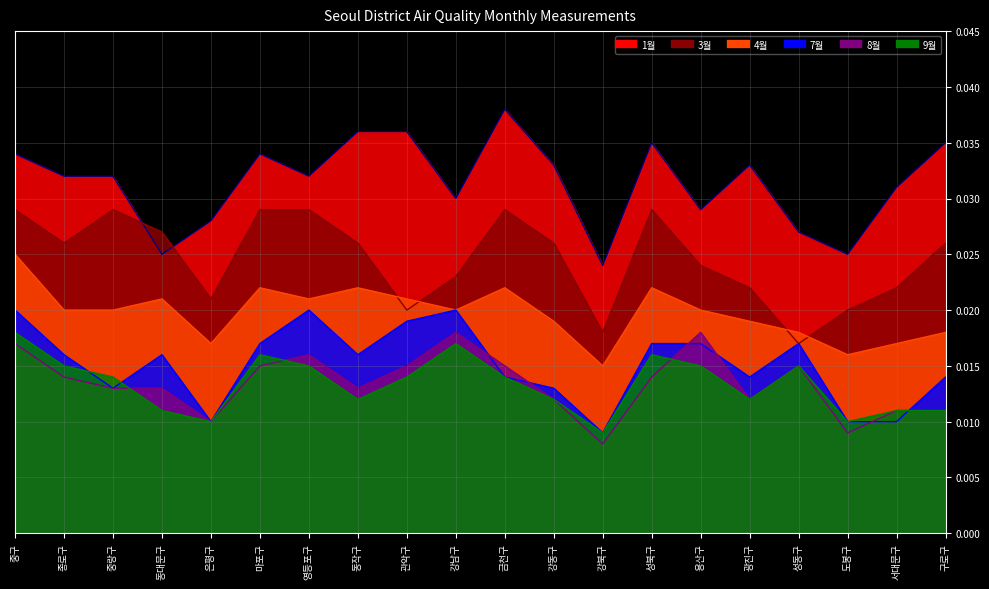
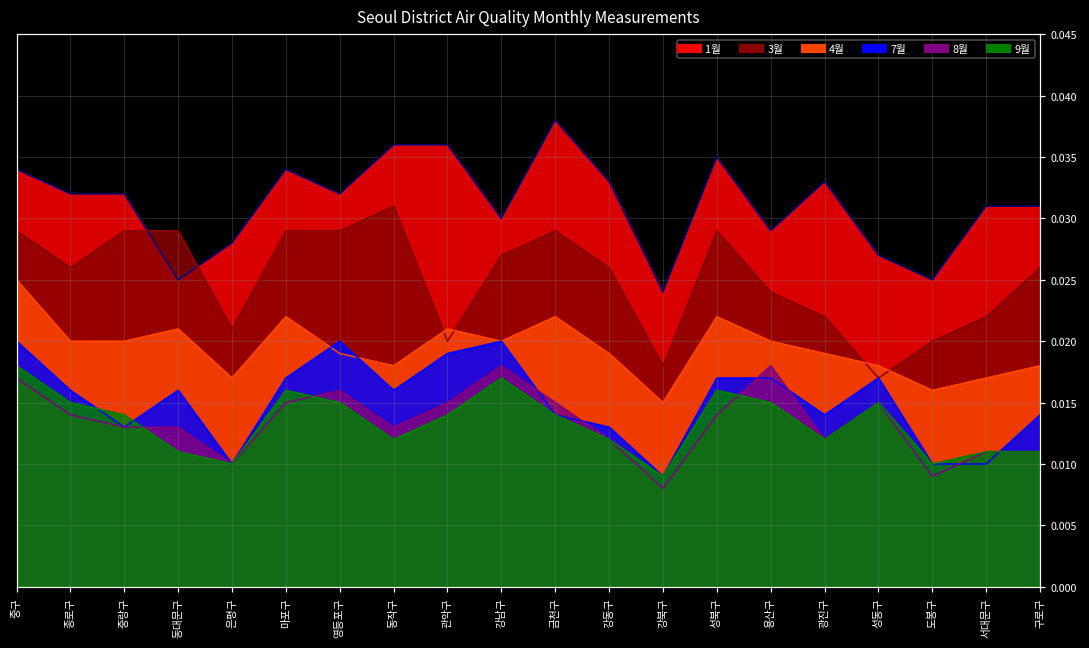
  {
    "1월": {
      "중구": 0.034,
      "종로구": 0.032,
      "중랑구": 0.032,
      "동대문구": 0.025,
      "은평구": 0.028,
      "마포구": 0.034,
      "영등포구": 0.032,
      "동작구": 0.036,
      "관악구": 0.036,
      "강남구": 0.030,
      "금천구": 0.038,
      "강동구": 0.033,
      "강북구": 0.024,
      "성북구": 0.035,
      "용산구": 0.029,
      "광진구": 0.033,
      "성동구": 0.027,
      "도봉구": 0.025,
      "서대문구": 0.031,
-     "구로구": 0.035
+     "구로구": 0.031
    },
    "3월": {
      "중구": 0.029,
      "종로구": 0.026,
      "중랑구": 0.029,
-     "동대문구": 0.027,
+     "동대문구": 0.029,
      "은평구": 0.021,
      "마포구": 0.029,
      "영등포구": 0.029,
-     "동작구": 0.026,
+     "동작구": 0.031,
      "관악구": 0.020,
-     "강남구": 0.023,
+     "강남구": 0.027,
      "금천구": 0.029,
      "강동구": 0.026,
      "강북구": 0.018,
      "성북구": 0.029,
      "용산구": 0.024,
      "광진구": 0.022,
      "도봉구": 0.020,
      "서대문구": 0.022,
      "구로구": 0.026
    },
    "4월": {
      "중구": 0.025,
      "종로구": 0.020,
      "중랑구": 0.020,
      "동대문구": 0.021,
      "은평구": 0.017,
      "마포구": 0.022,
-     "영등포구": 0.021,
-     "동작구": 0.022,
+     "영등포구": 0.019,
+     "동작구": 0.018,
      "관악구": 0.021,
      "금천구": 0.022,
      "강동구": 0.019,
      "강북구": 0.015,
      "성북구": 0.022,
      "용산구": 0.020,
      "광진구": 0.019,
      "성동구": 0.018,
      "도봉구": 0.016,
      "서대문구": 0.017,
      "구로구": 0.018
    }
  }
